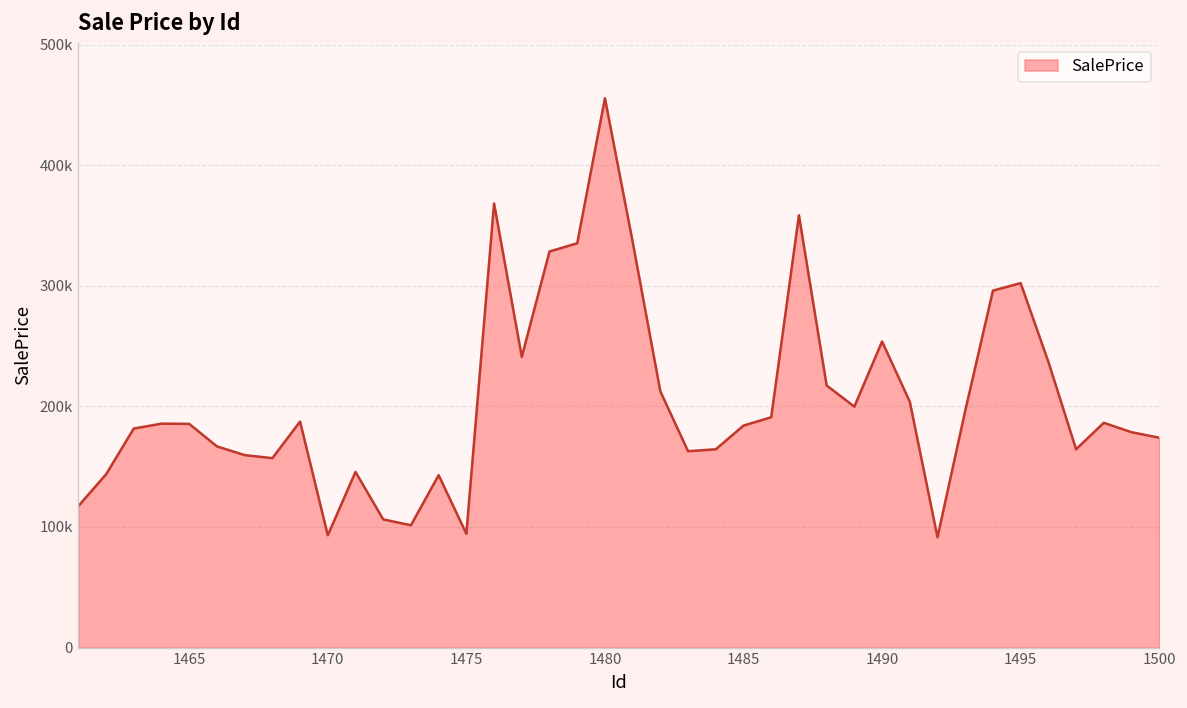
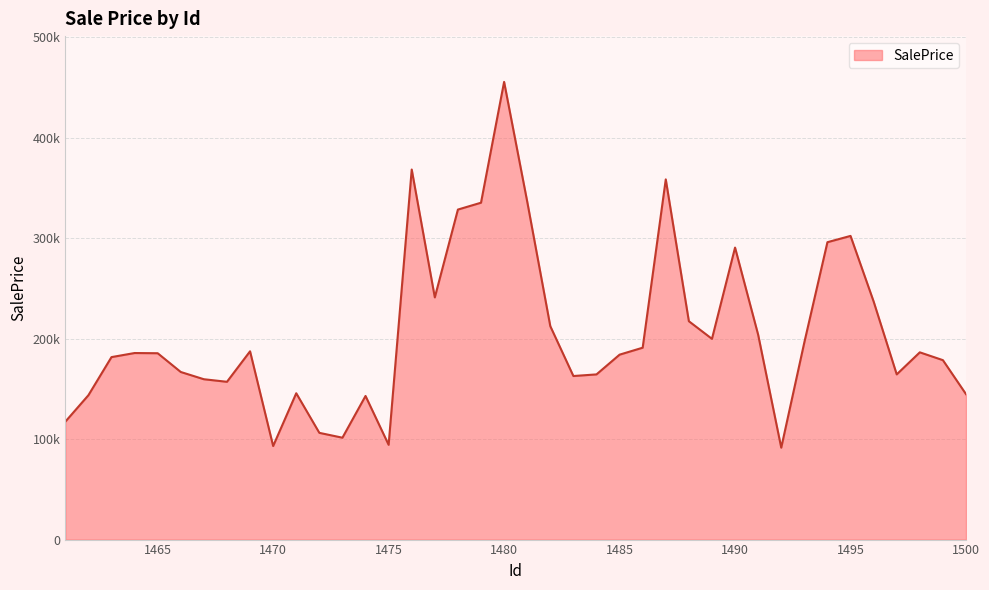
  {
    "1465": 185000,
    "1470": 93000,
    "1475": 94000,
    "1480": 455000,
    "1485": 184000,
-   "1490": 254000,
+   "1490": 291000,
    "1495": 302000,
-   "1500": 174000
+   "1500": 145000
  }
